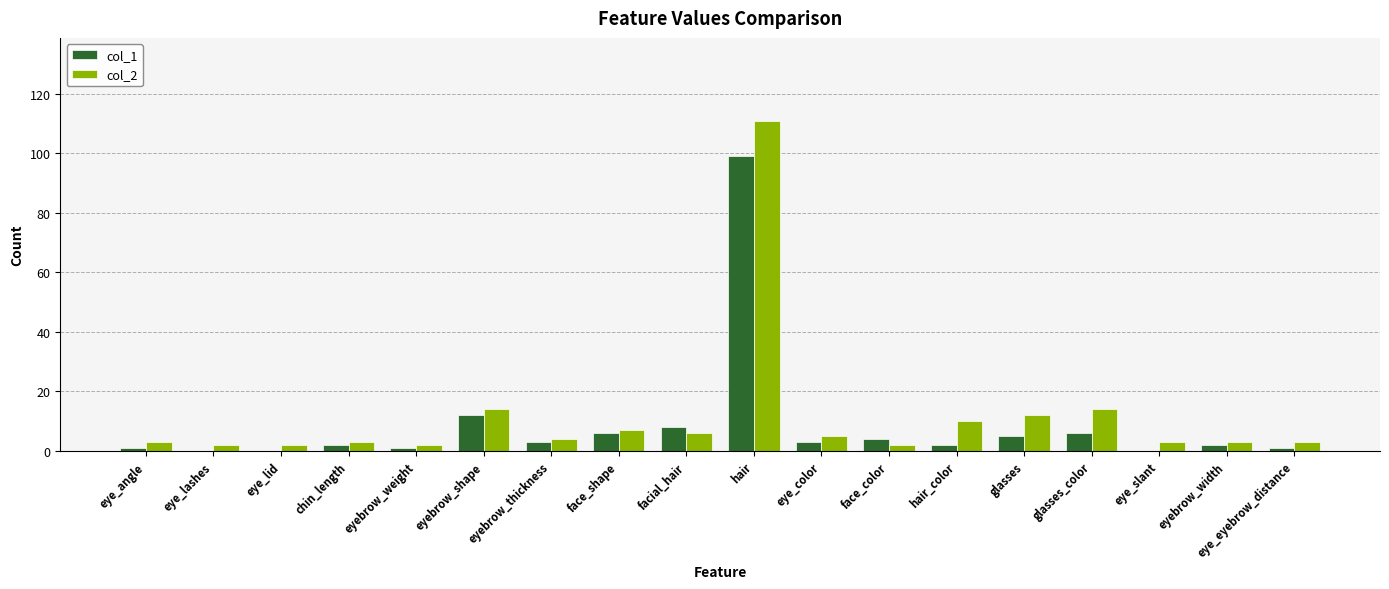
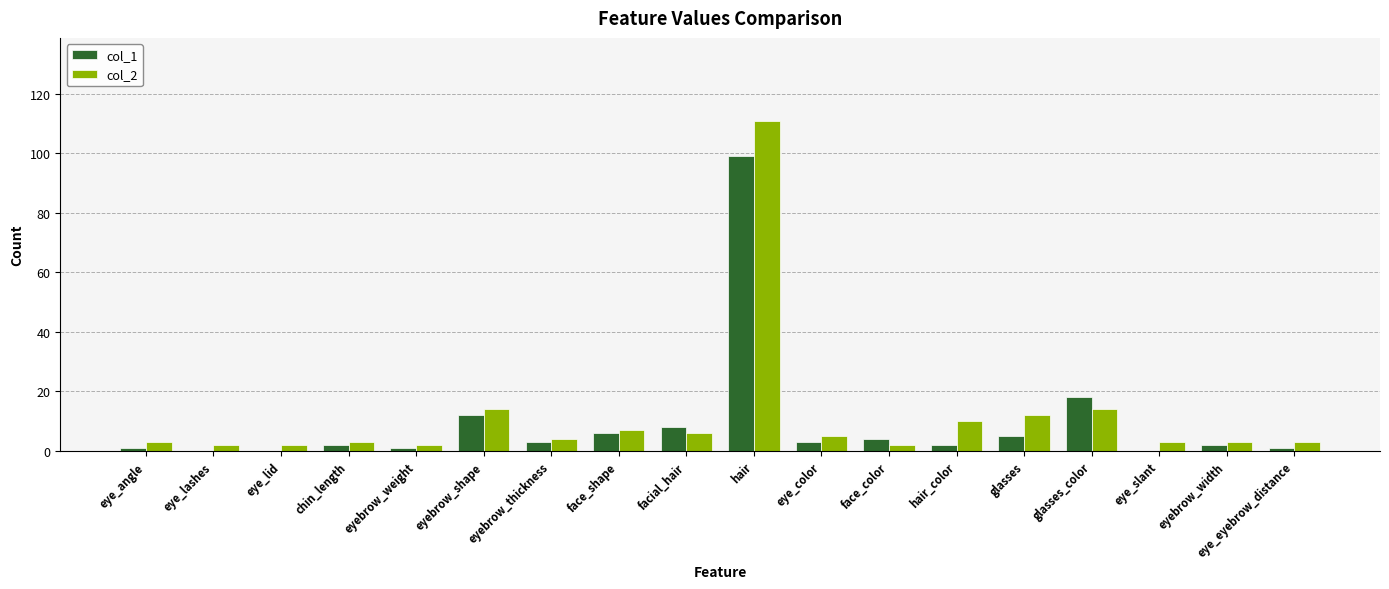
  {
    "col_1": {
      "eye_angle": 1,
      "eye_lashes": 0,
      "eye_lid": 0,
      "chin_length": 2,
      "eyebrow_weight": 1,
      "eyebrow_shape": 12,
      "eyebrow_thickness": 3,
      "face_shape": 6,
      "facial_hair": 8,
      "hair": 99,
      "eye_color": 3,
      "face_color": 4,
      "hair_color": 2,
      "glasses": 5,
-     "glasses_color": 6,
+     "glasses_color": 18,
      "eye_slant": 0,
      "eyebrow_width": 2,
      "eye_eyebrow_distance": 1
    },
    "col_2": {
      "eye_angle": 3,
      "eye_lashes": 2,
      "eye_lid": 2,
      "chin_length": 3,
      "eyebrow_weight": 2,
      "eyebrow_shape": 14,
      "eyebrow_thickness": 4,
      "face_shape": 7,
      "facial_hair": 6,
      "hair": 111,
      "eye_color": 5,
      "face_color": 2,
      "hair_color": 10,
      "glasses": 12,
      "glasses_color": 14,
      "eye_slant": 3,
      "eyebrow_width": 3,
      "eye_eyebrow_distance": 3
    }
  }
